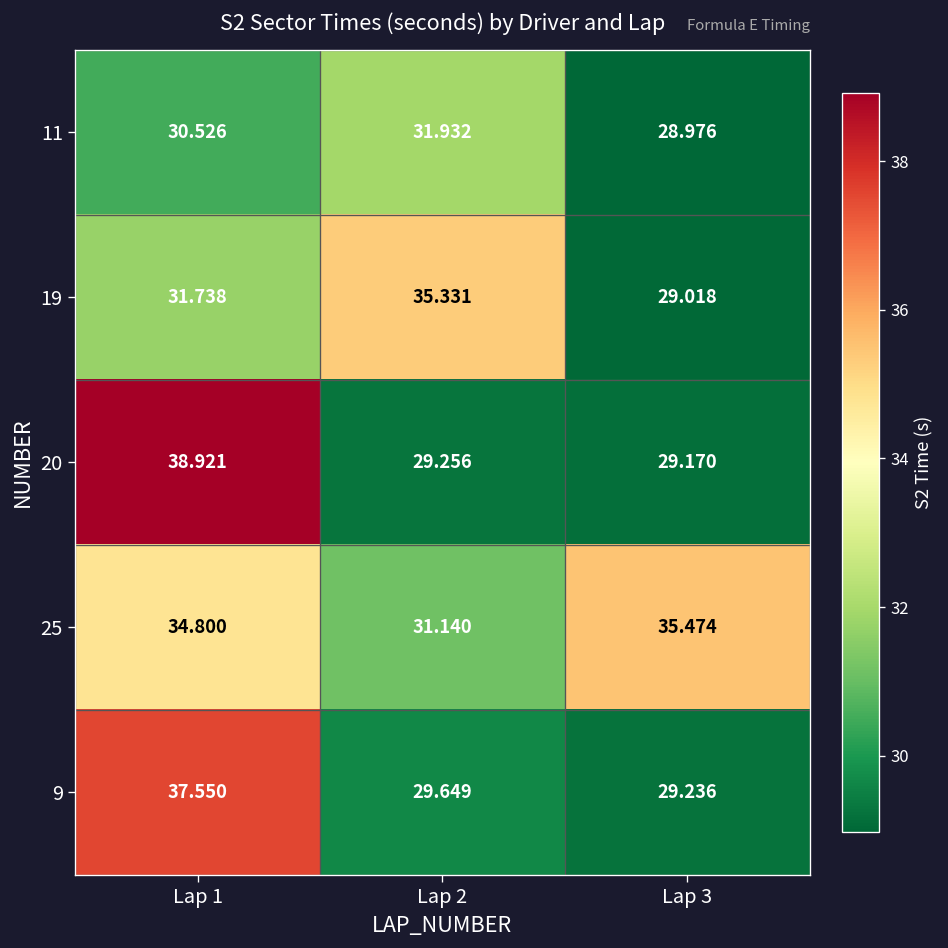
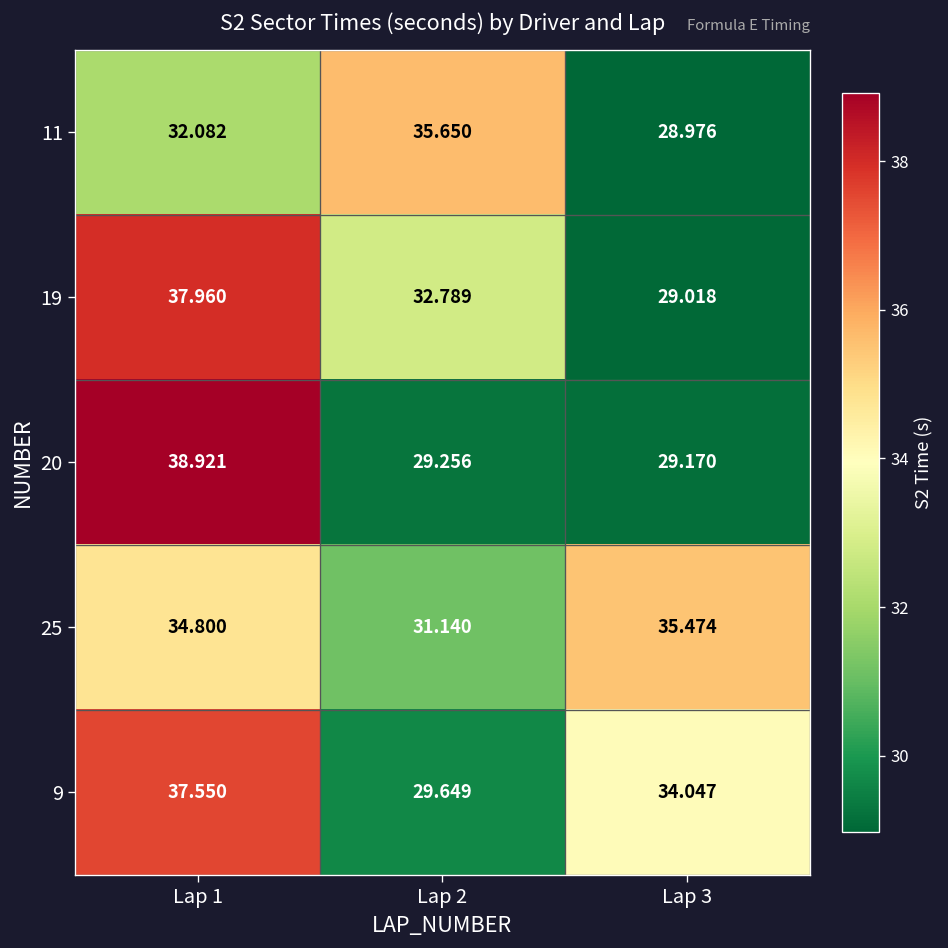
  {
    "11": {
-     "Lap 1": 30.526,
-     "Lap 2": 31.932,
+     "Lap 1": 32.082,
+     "Lap 2": 35.650,
      "Lap 3": 28.976
    },
    "19": {
-     "Lap 1": 31.738,
-     "Lap 2": 35.331,
+     "Lap 1": 37.960,
+     "Lap 2": 32.789,
      "Lap 3": 29.018
    },
    "20": {
      "Lap 1": 38.921,
      "Lap 2": 29.256,
      "Lap 3": 29.170
    },
    "25": {
      "Lap 1": 34.800,
      "Lap 2": 31.140,
      "Lap 3": 35.474
    },
    "9": {
      "Lap 1": 37.550,
      "Lap 2": 29.649,
-     "Lap 3": 29.236
+     "Lap 3": 34.047
    }
  }
